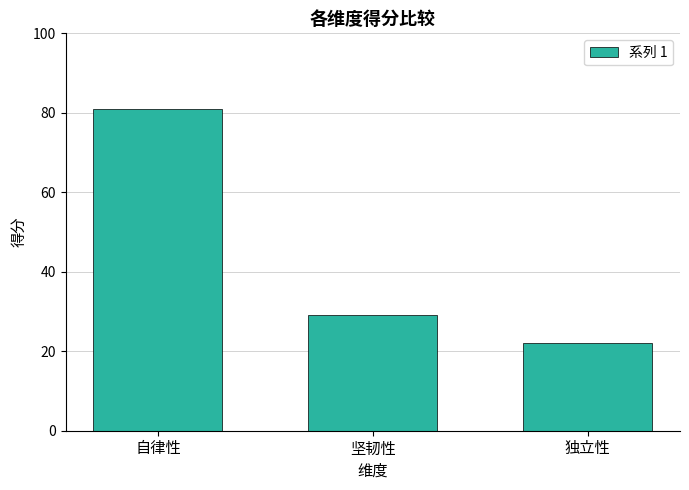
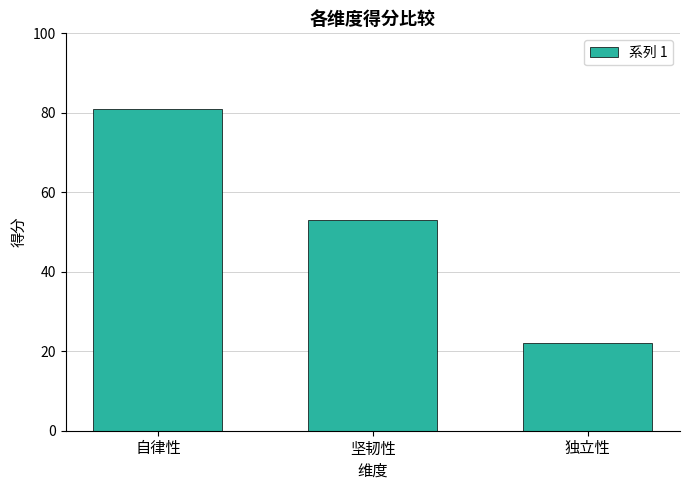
  {
    "自律性": 81,
-   "坚韧性": 29,
+   "坚韧性": 53,
    "独立性": 22
  }
